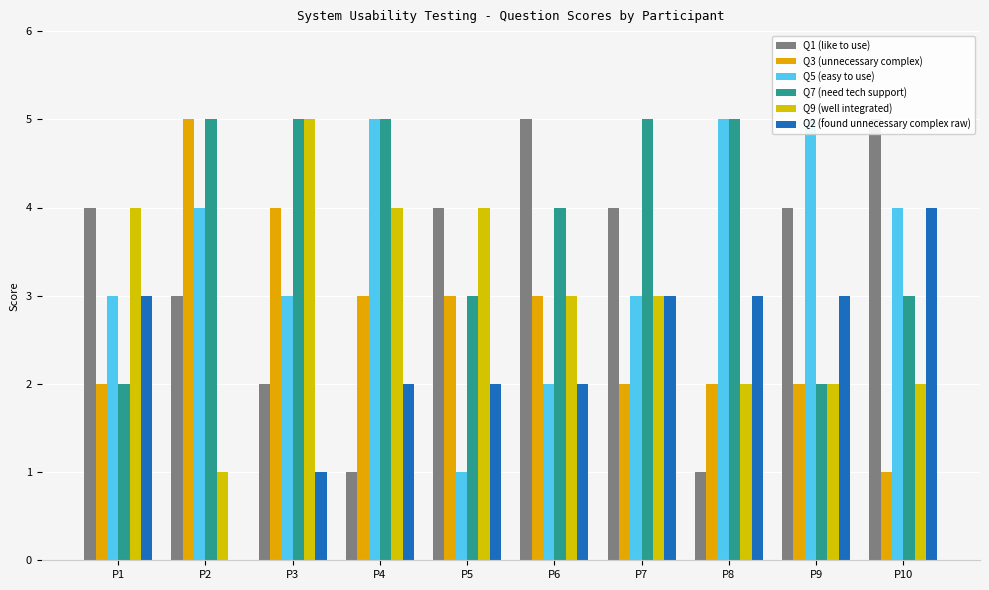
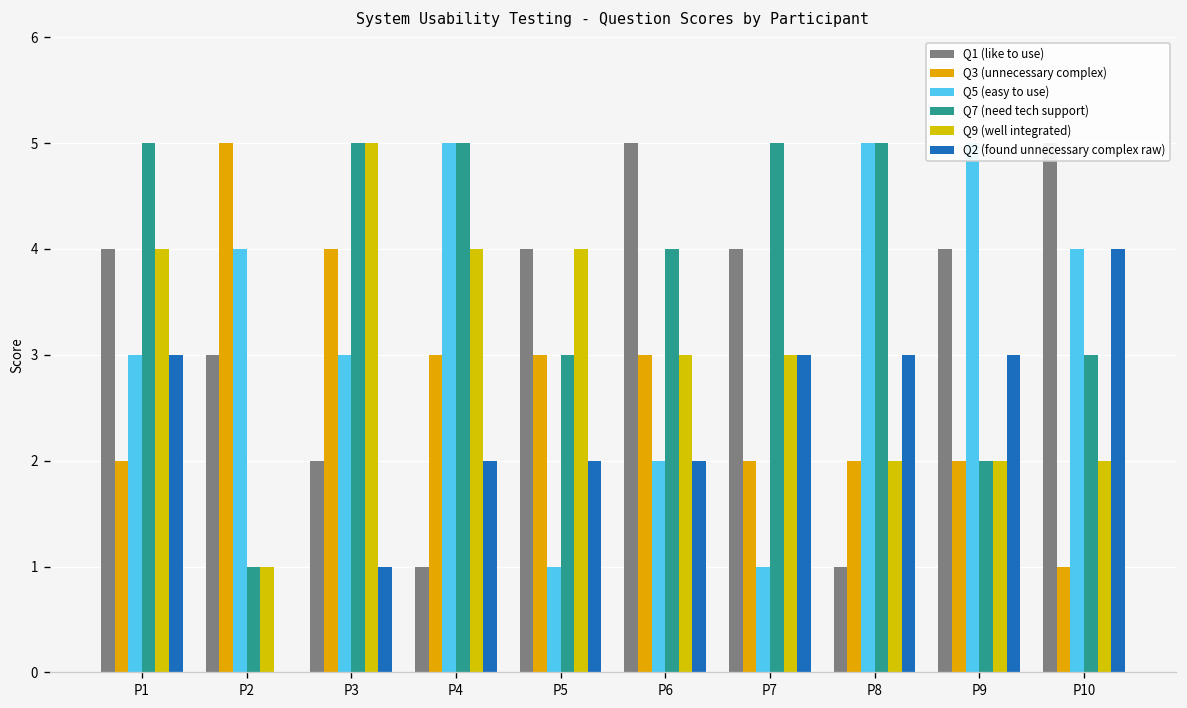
  {
    "Q1 (like to use)": {
      "P1": 4,
      "P2": 3,
      "P3": 2,
      "P4": 1,
      "P5": 4,
      "P6": 5,
      "P7": 4,
      "P8": 1,
      "P9": 4
    },
    "Q5 (easy to use)": {
      "P1": 3,
      "P2": 4,
      "P3": 3,
      "P4": 5,
      "P5": 1,
      "P6": 2,
-     "P7": 3,
+     "P7": 1,
      "P8": 5,
      "P10": 4
    },
    "Q7 (need tech support)": {
-     "P1": 2,
-     "P2": 5,
+     "P1": 5,
+     "P2": 1,
      "P3": 5,
      "P4": 5,
      "P5": 3,
      "P6": 4,
      "P7": 5,
      "P8": 5,
      "P9": 2,
      "P10": 3
    },
    "Q2 (found unnecessary complex raw)": {
      "P1": 3,
      "P2": 0,
      "P3": 1,
      "P4": 2,
      "P5": 2,
      "P6": 2,
      "P7": 3,
      "P8": 3,
      "P9": 3,
      "P10": 4
    }
  }
